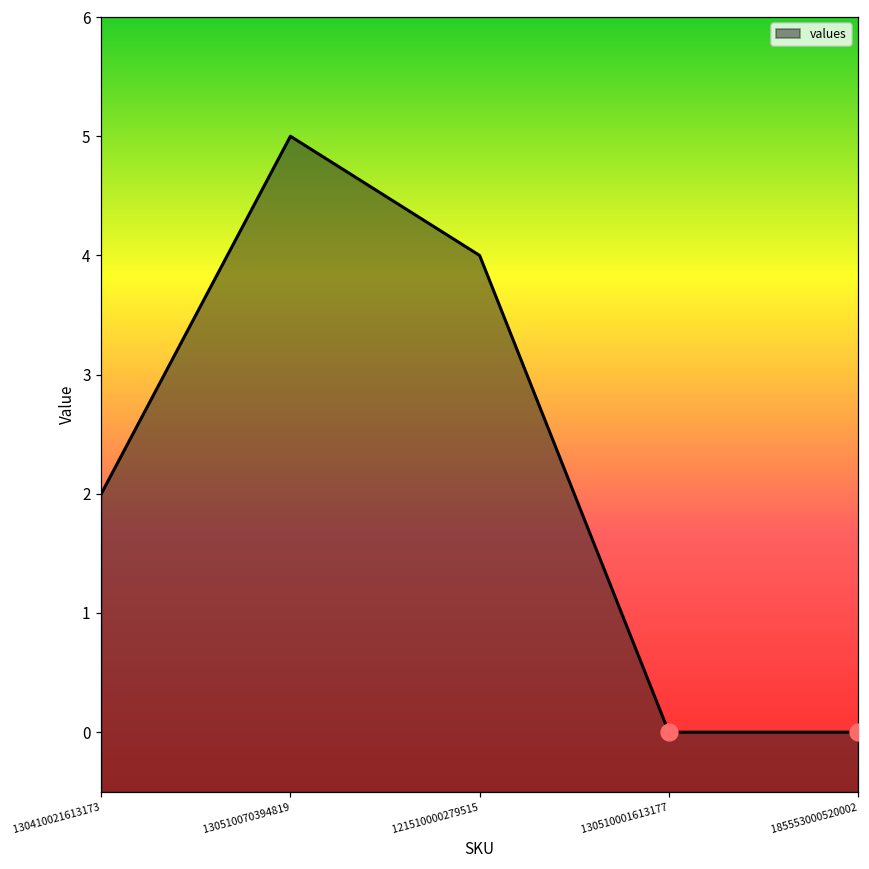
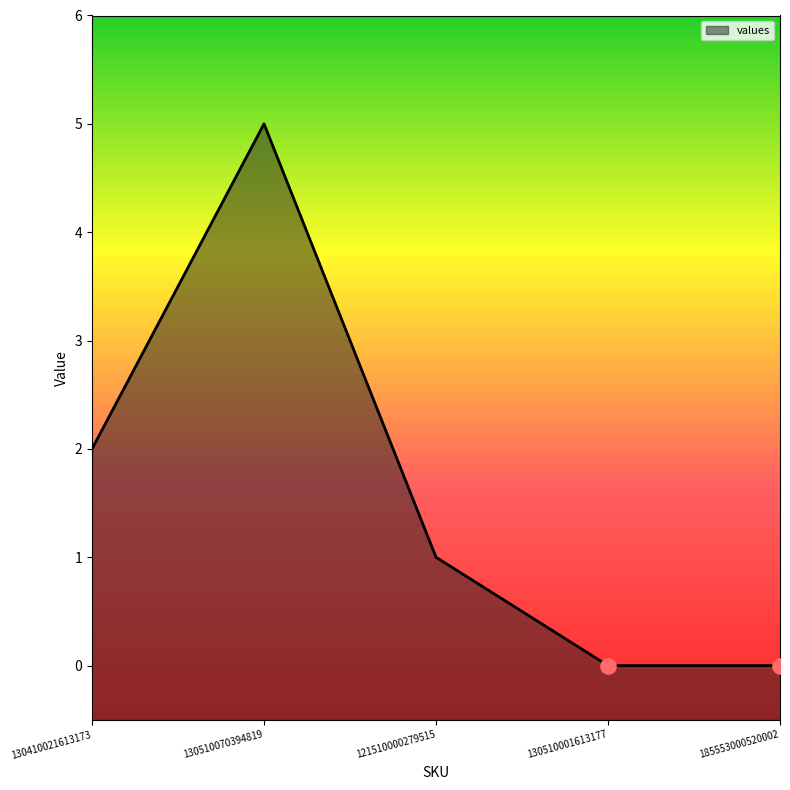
  {
    "values": {
      "130410021613173": 2,
      "130510070394819": 5,
-     "121510000279515": 4
+     "121510000279515": 1
    }
  }
